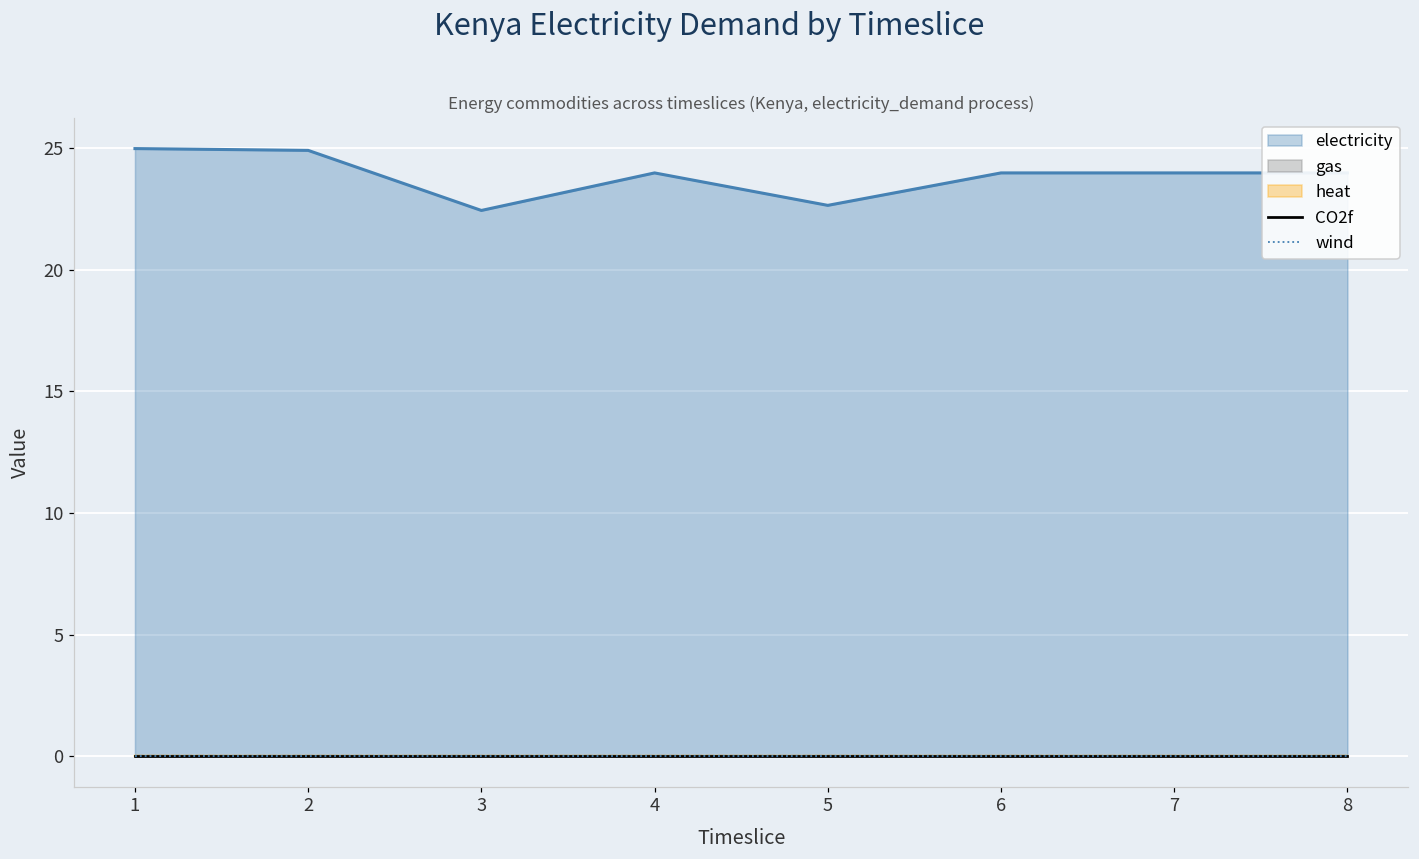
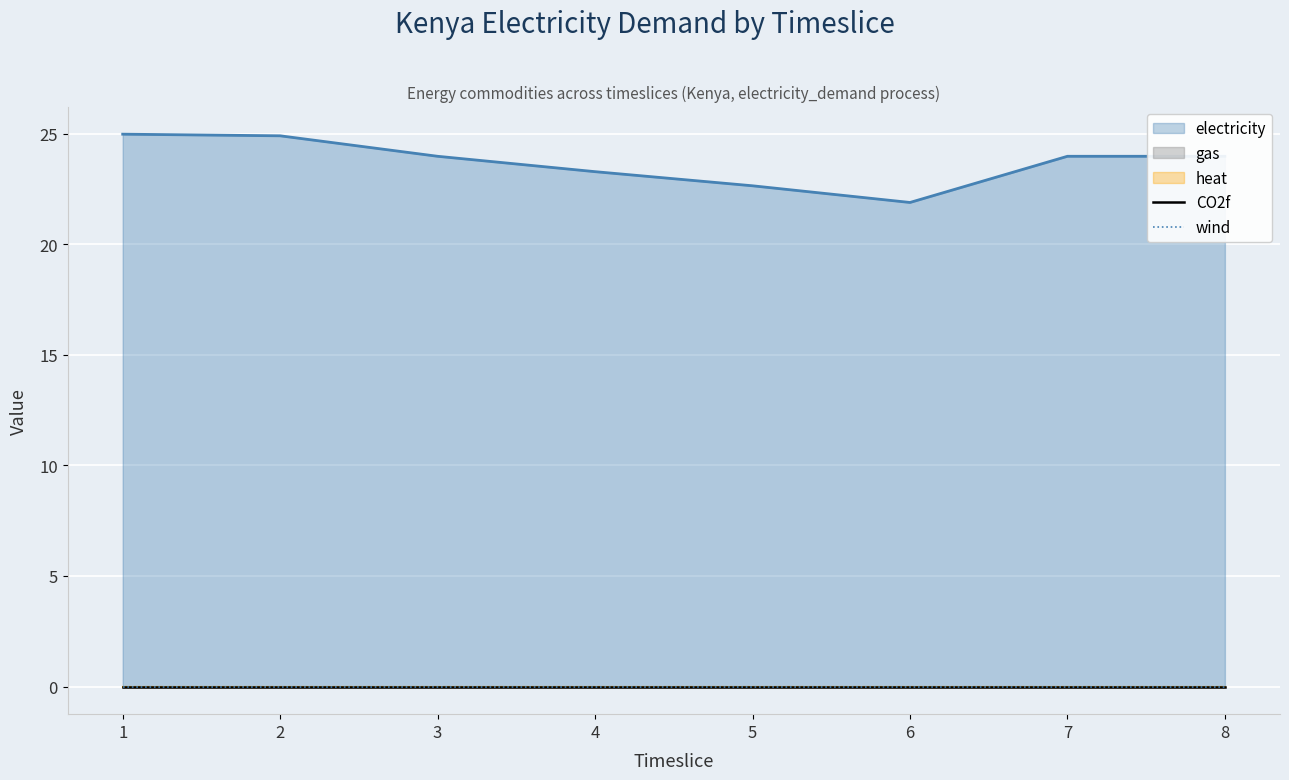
  {
    "electricity": {
      "1": 25.0,
      "2": 24.9,
-     "3": 22.4,
-     "4": 24.0,
+     "3": 24.0,
+     "4": 23.3,
      "5": 22.6,
-     "6": 24.0,
+     "6": 21.9,
      "7": 24.0
    },
    "heat": {
      "1": 0.0,
      "2": 0.0,
      "3": 0.0,
      "4": 0.0,
      "5": 0.0,
      "6": 0.0,
      "7": 0.0,
      "8": 0.0
    }
  }
